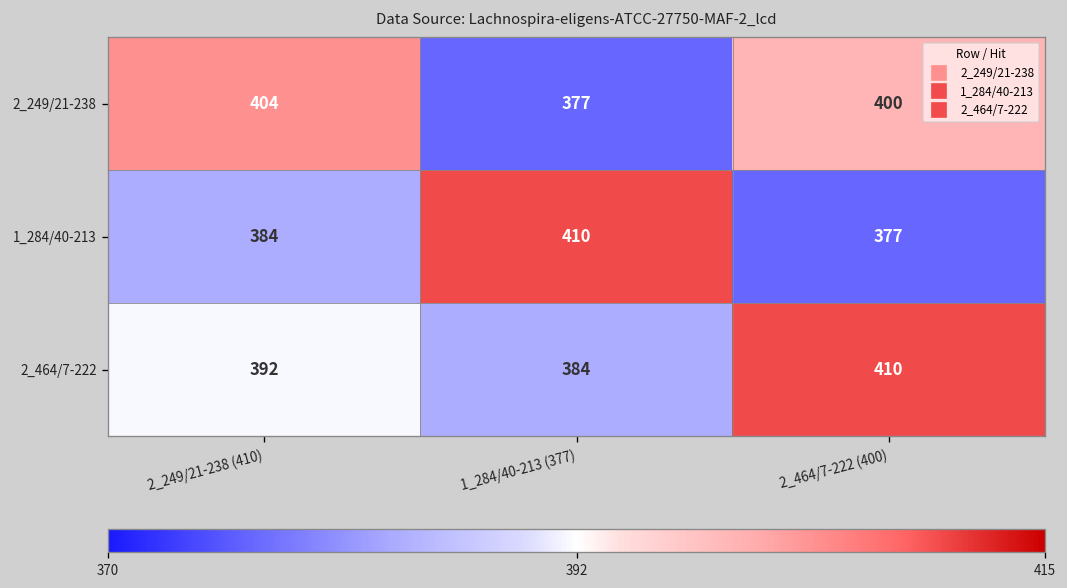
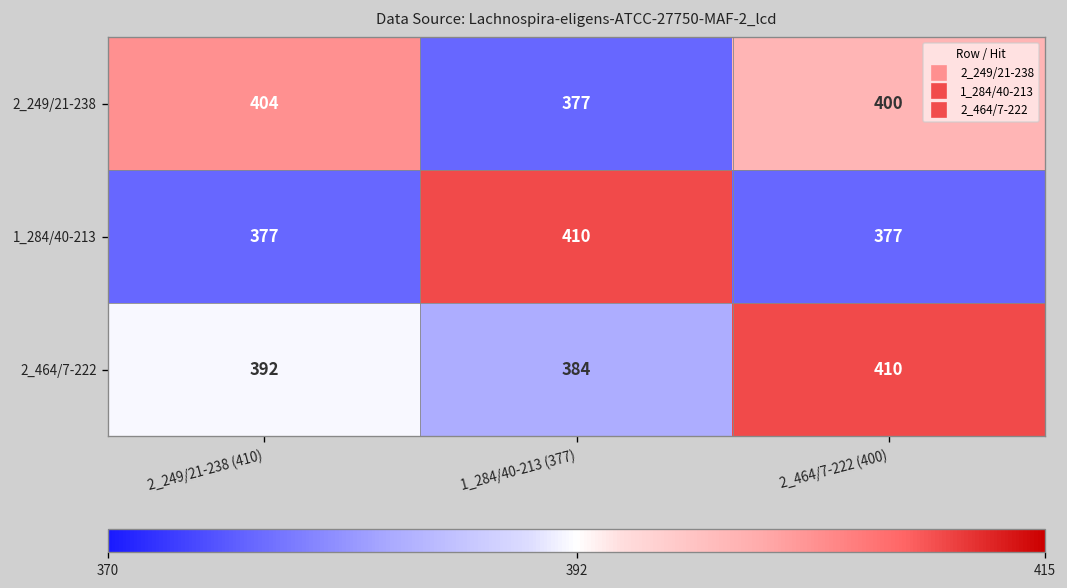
  {
    "2_249/21-238": {
      "2_249/21-238 (410)": 404,
      "1_284/40-213 (377)": 377,
      "2_464/7-222 (400)": 400
    },
    "1_284/40-213": {
-     "2_249/21-238 (410)": 384,
+     "2_249/21-238 (410)": 377,
      "1_284/40-213 (377)": 410,
      "2_464/7-222 (400)": 377
    },
    "2_464/7-222": {
      "2_249/21-238 (410)": 392,
      "1_284/40-213 (377)": 384,
      "2_464/7-222 (400)": 410
    }
  }
